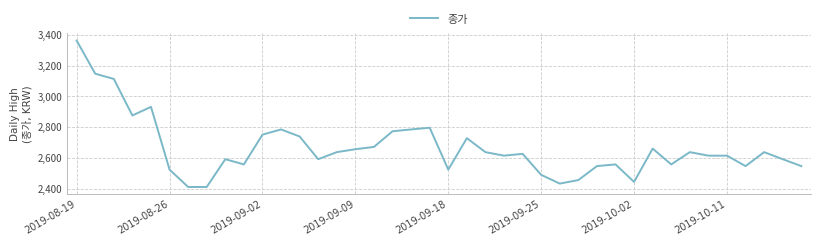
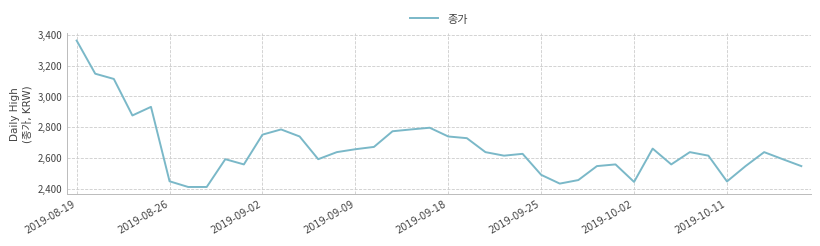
  {
    "2019-08-19": "3,360",
-   "2019-08-26": "2,520",
+   "2019-08-26": "2,450",
    "2019-09-02": "2,750",
    "2019-09-09": "2,660",
-   "2019-09-18": "2,520",
+   "2019-09-18": "2,740",
    "2019-09-25": "2,490",
    "2019-10-02": "2,440",
-   "2019-10-11": "2,610"
+   "2019-10-11": "2,450"
  }
